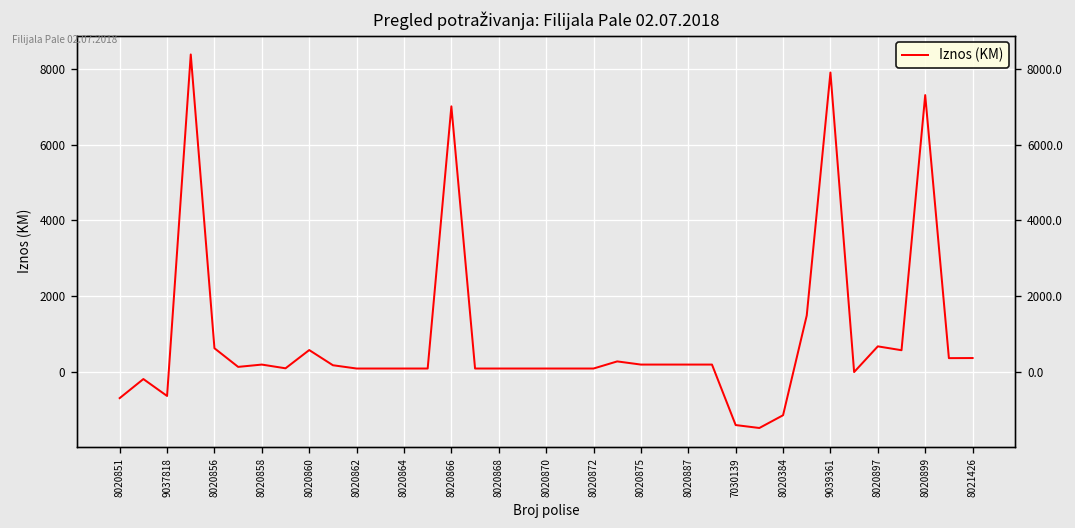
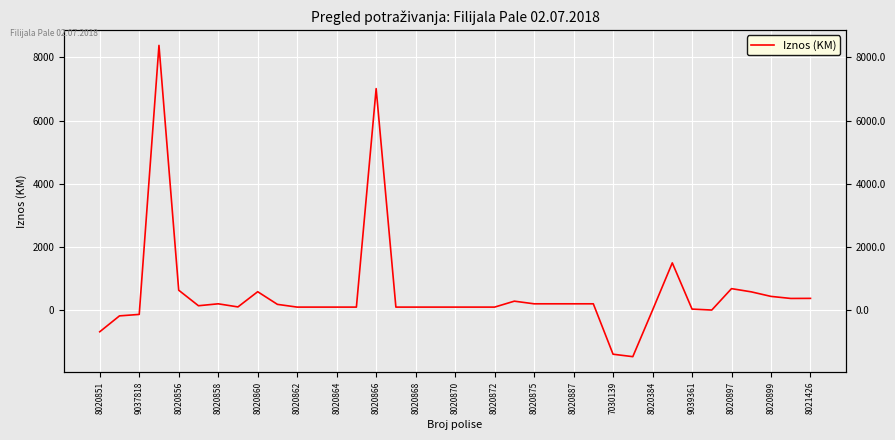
  {
    "8020851": -700,
-   "9037818": -600,
+   "9037818": -100,
    "8020856": 600,
    "8020858": 200,
    "8020860": 600,
    "8020862": 100,
    "8020864": 100,
    "8020866": 7000,
    "8020868": 100,
    "8020870": 100,
    "8020872": 100,
    "8020875": 200,
    "8020887": 200,
    "7030139": -1400,
-   "8020384": -1100,
-   "9039361": 7900,
+   "8020384": 0,
+   "9039361": 0,
    "8020897": 700,
-   "8020899": 7300,
+   "8020899": 400,
    "8021426": 400
  }
